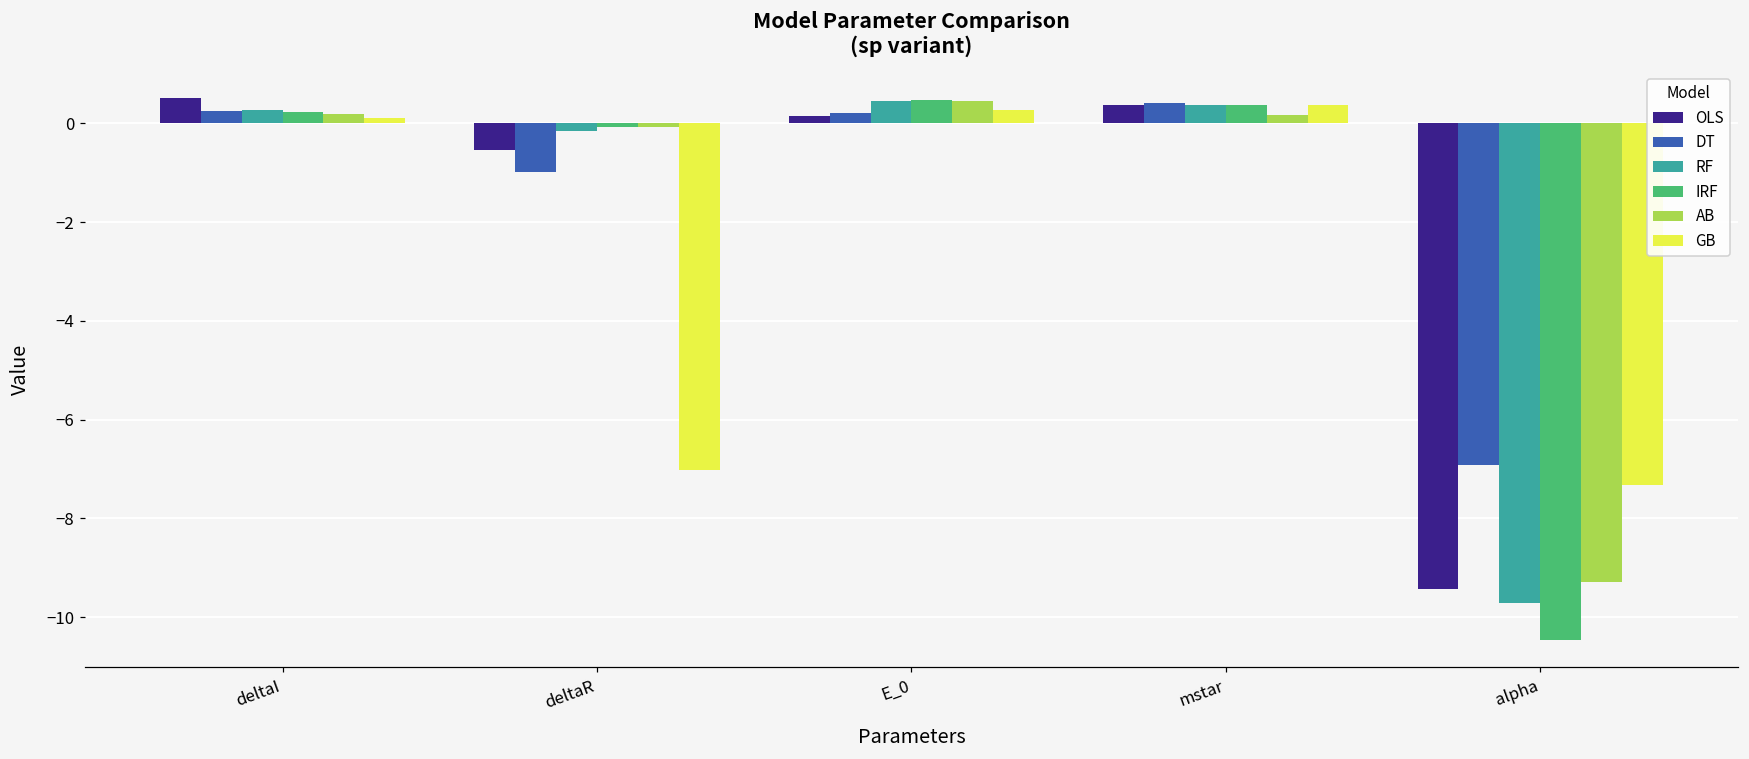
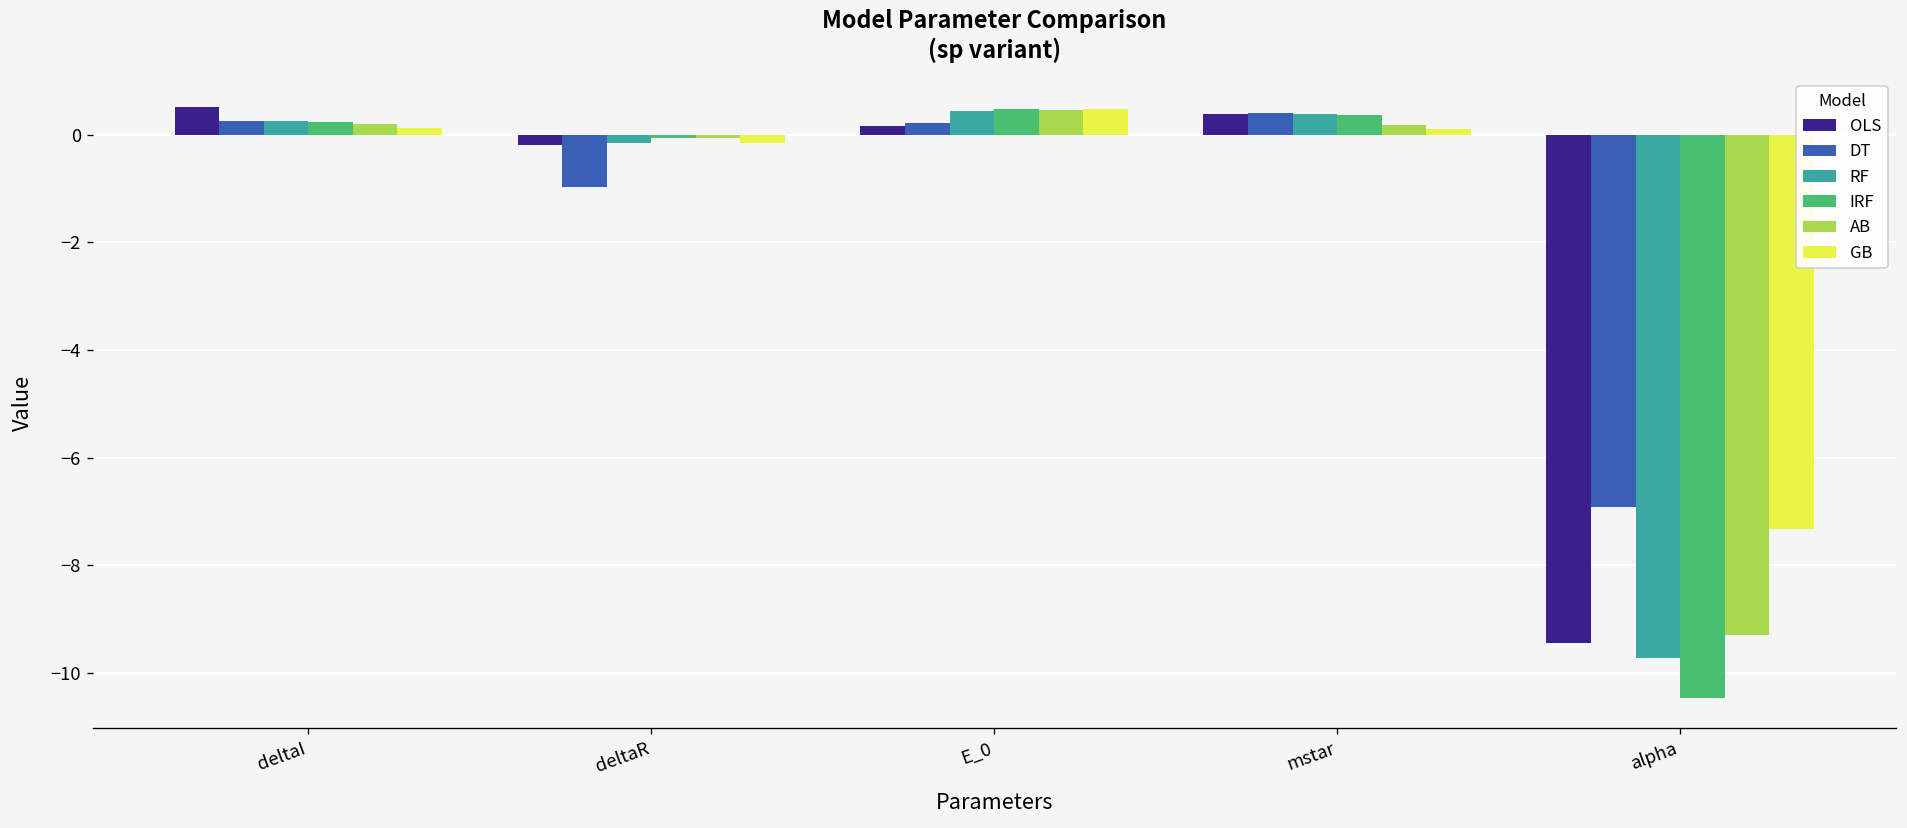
  {
    "OLS": {
      "deltaI": 0.5,
-     "deltaR": -0.5,
+     "deltaR": -0.2,
      "E_0": 0.2,
      "mstar": 0.4,
      "alpha": -9.4
    },
    "DT": {
      "deltaI": 0.3,
      "deltaR": -1.0,
      "E_0": 0.2,
      "mstar": 0.4,
      "alpha": -6.9
    },
    "AB": {
      "deltaI": 0.2,
      "deltaR": -0.1,
      "E_0": 0.5,
      "mstar": 0.2,
      "alpha": -9.3
    },
    "GB": {
      "deltaI": 0.1,
-     "deltaR": -7.0,
-     "E_0": 0.3,
-     "mstar": 0.4,
+     "deltaR": -0.1,
+     "E_0": 0.5,
+     "mstar": 0.1,
      "alpha": -7.3
    }
  }
